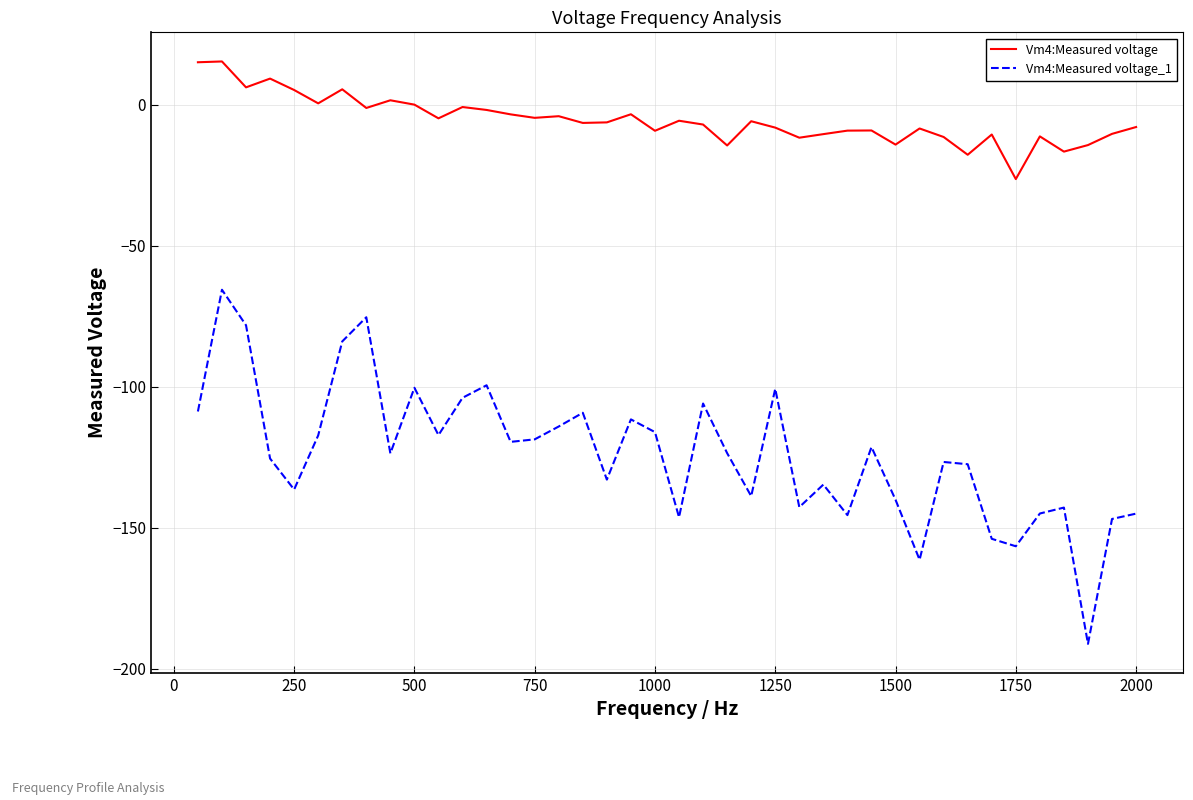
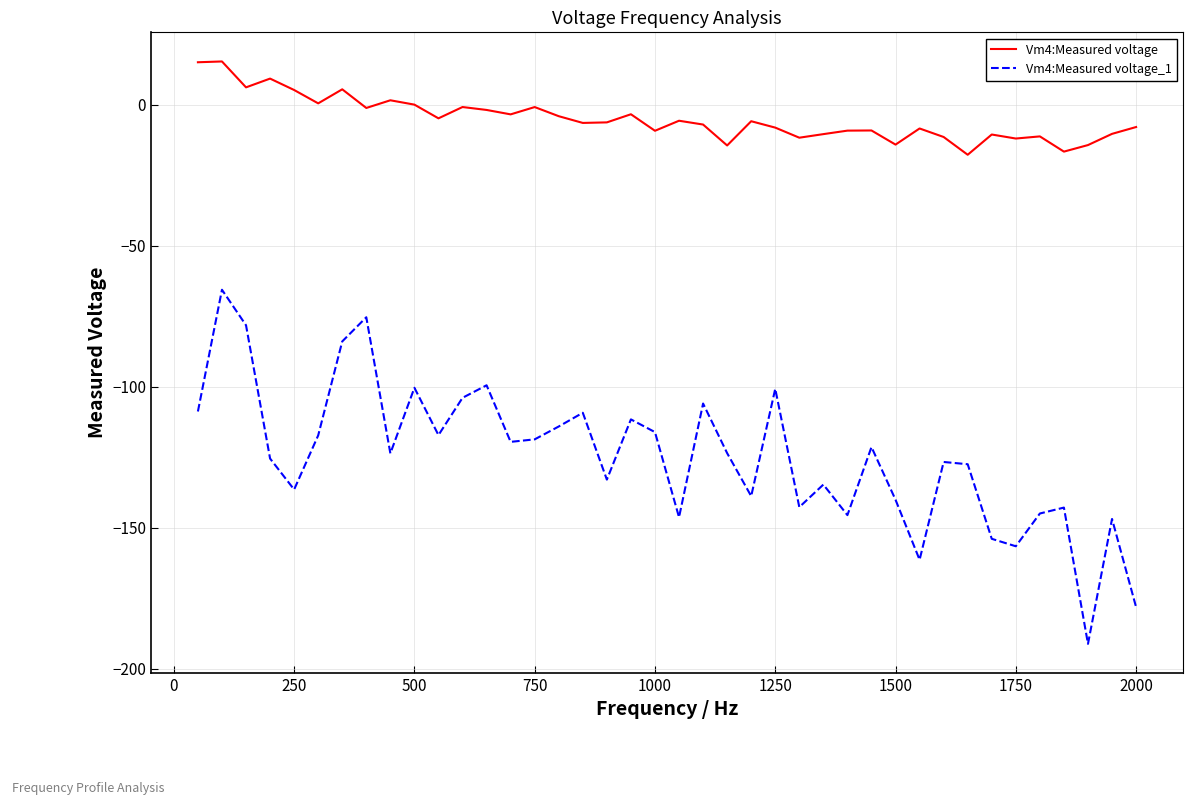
  {
    "Vm4:Measured voltage": {
      "250": 5,
      "500": 0,
-     "750": -5,
+     "750": -1,
      "1000": -9,
      "1250": -8,
      "1500": -14,
-     "1750": -26,
+     "1750": -12,
      "2000": -8
    },
    "Vm4:Measured voltage_1": {
      "250": -136,
      "500": -100,
      "750": -119,
      "1000": -116,
      "1250": -101,
      "1500": -140,
      "1750": -157,
-     "2000": -145
+     "2000": -178
    }
  }
